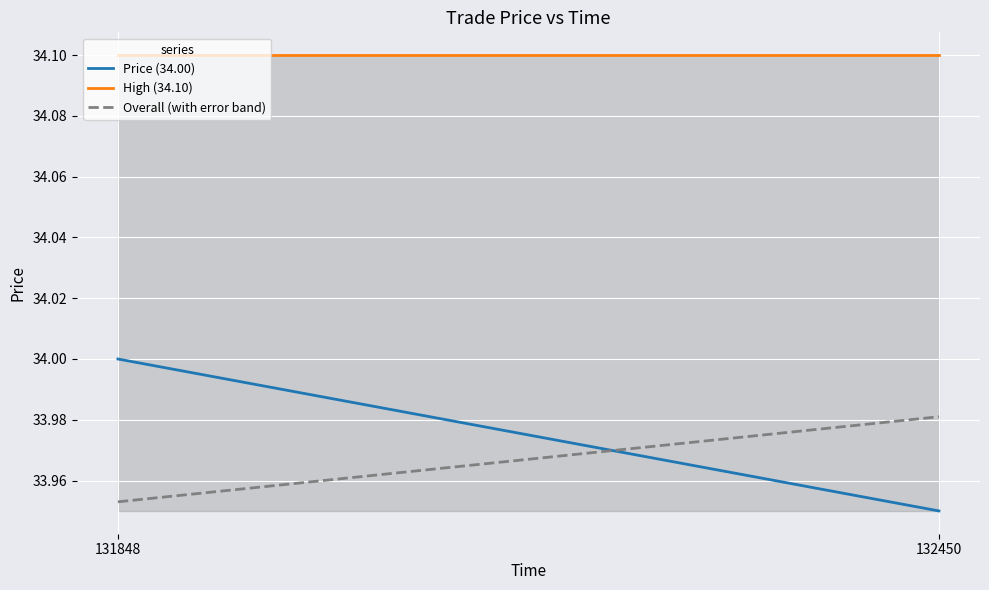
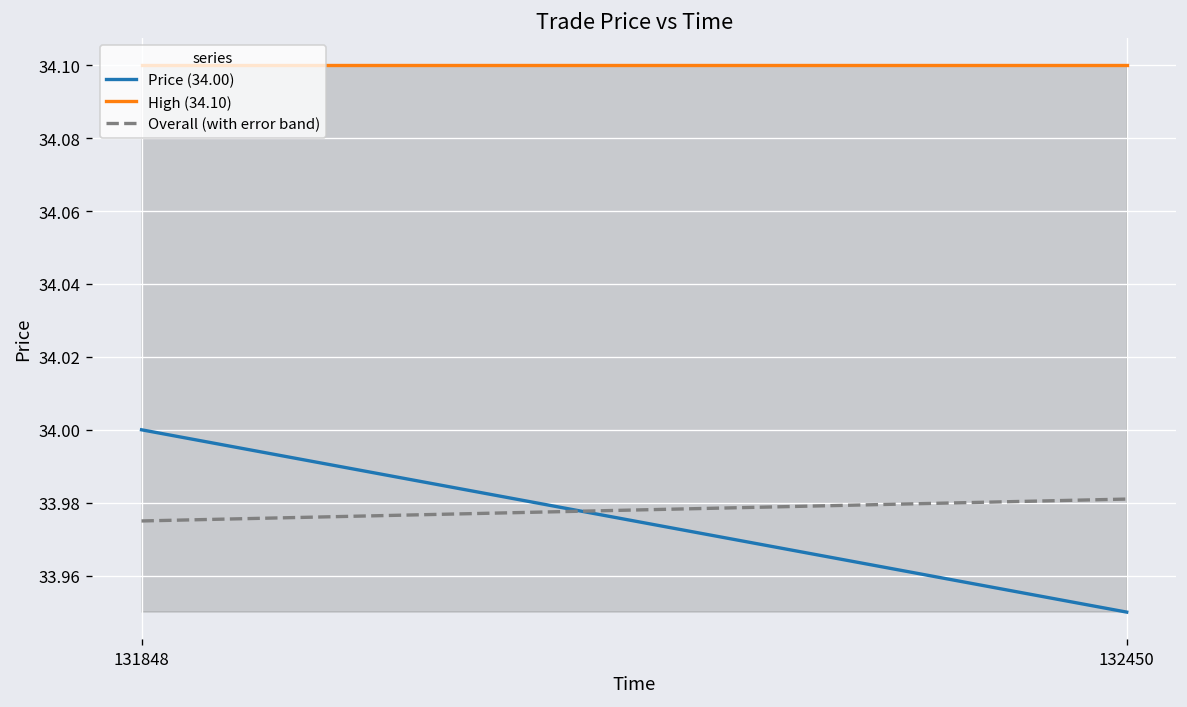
  {
    "Price (34.00)": {
      "131848": 34.000,
      "132450": 33.950
    },
    "High (34.10)": {
      "132450": 34.100
    },
    "Overall (with error band)": {
-     "131848": 33.953,
+     "131848": 33.975,
      "132450": 33.981
    }
  }
